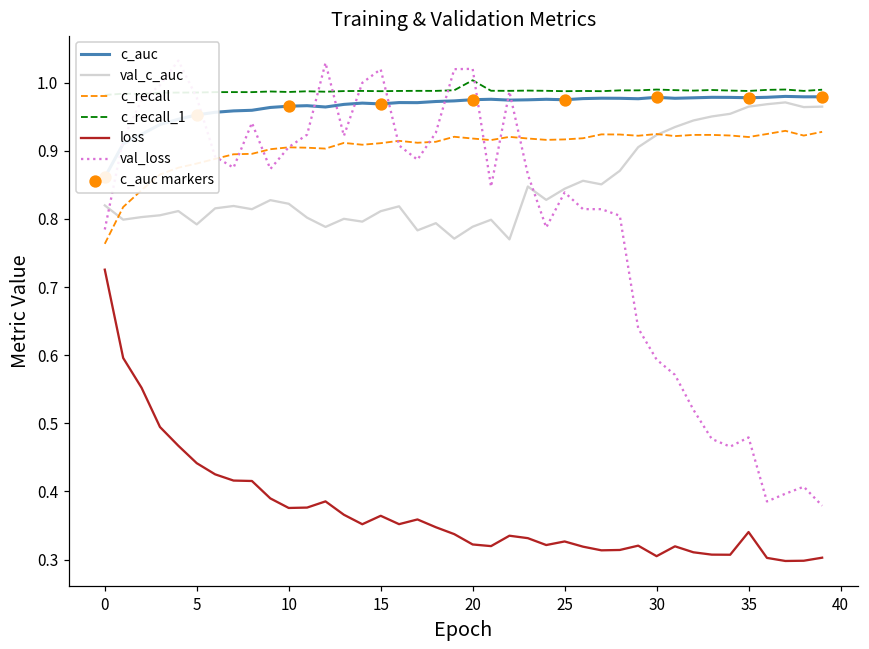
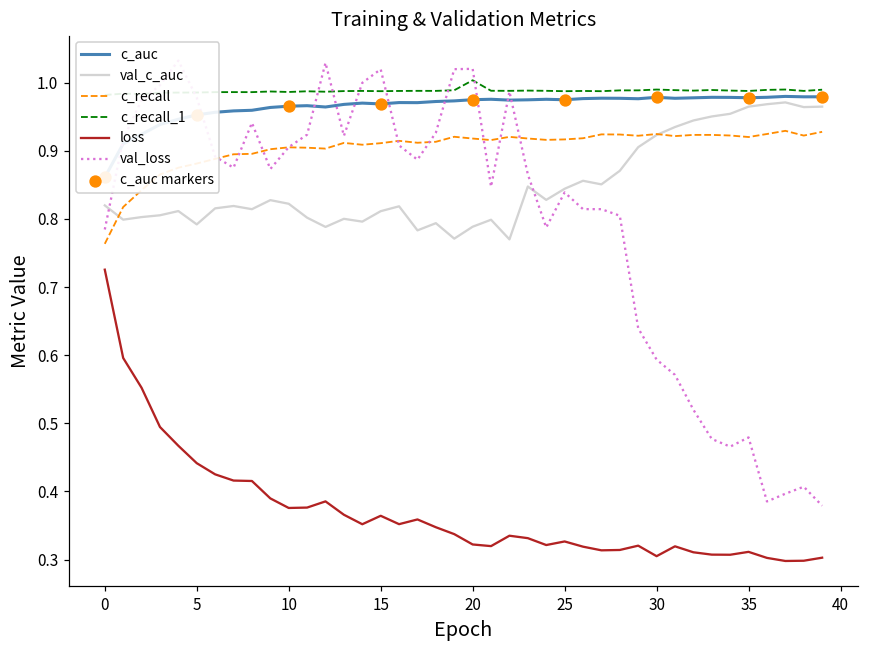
  {
    "val_c_auc": {
      "0": 0.82,
      "5": 0.79,
      "10": 0.82,
      "15": 0.81,
      "20": 0.79,
      "25": 0.84,
      "35": 0.96
    },
    "c_recall_1": {
      "10": 0.99,
      "15": 0.99,
      "20": 1.00,
      "25": 0.99,
      "30": 0.99,
      "35": 0.99
    },
    "loss": {
      "0": 0.73,
      "5": 0.44,
      "10": 0.38,
      "15": 0.36,
      "20": 0.32,
      "25": 0.33,
      "30": 0.31,
-     "35": 0.34
+     "35": 0.31
    },
    "val_loss": {
      "0": 0.78,
      "15": 1.02,
      "20": 1.02,
      "25": 0.84,
      "30": 0.59,
      "35": 0.48
    }
  }
